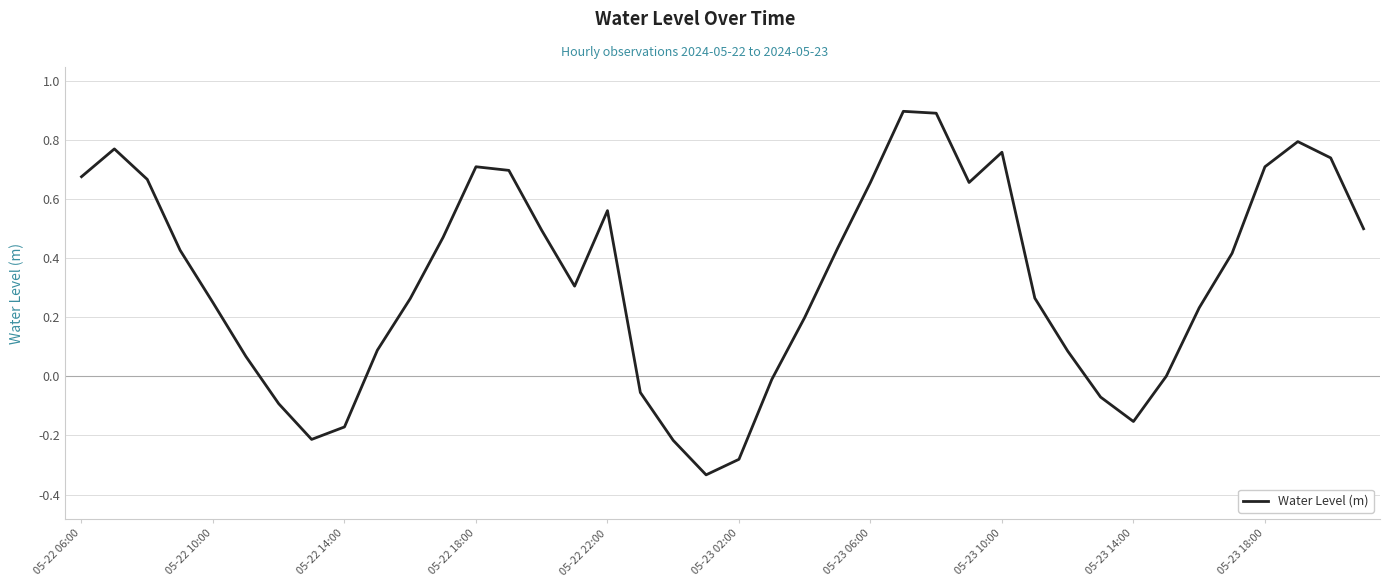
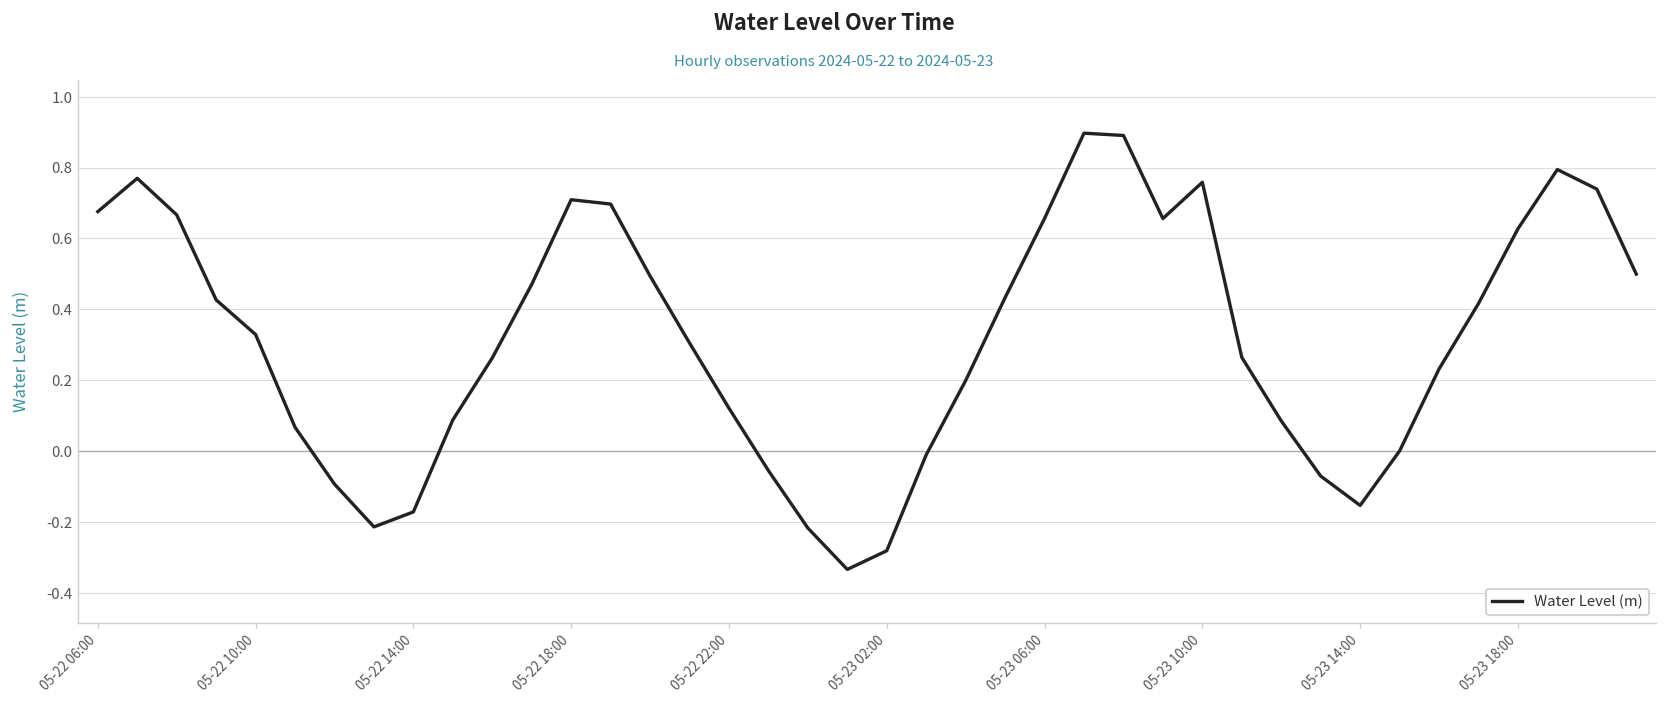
  {
    "05-22 06:00": 0.68,
-   "05-22 10:00": 0.25,
+   "05-22 10:00": 0.33,
    "05-22 14:00": -0.17,
    "05-22 18:00": 0.71,
-   "05-22 22:00": 0.56,
+   "05-22 22:00": 0.12,
    "05-23 02:00": -0.28,
    "05-23 06:00": 0.66,
    "05-23 10:00": 0.76,
    "05-23 14:00": -0.15,
-   "05-23 18:00": 0.71
+   "05-23 18:00": 0.63
  }
